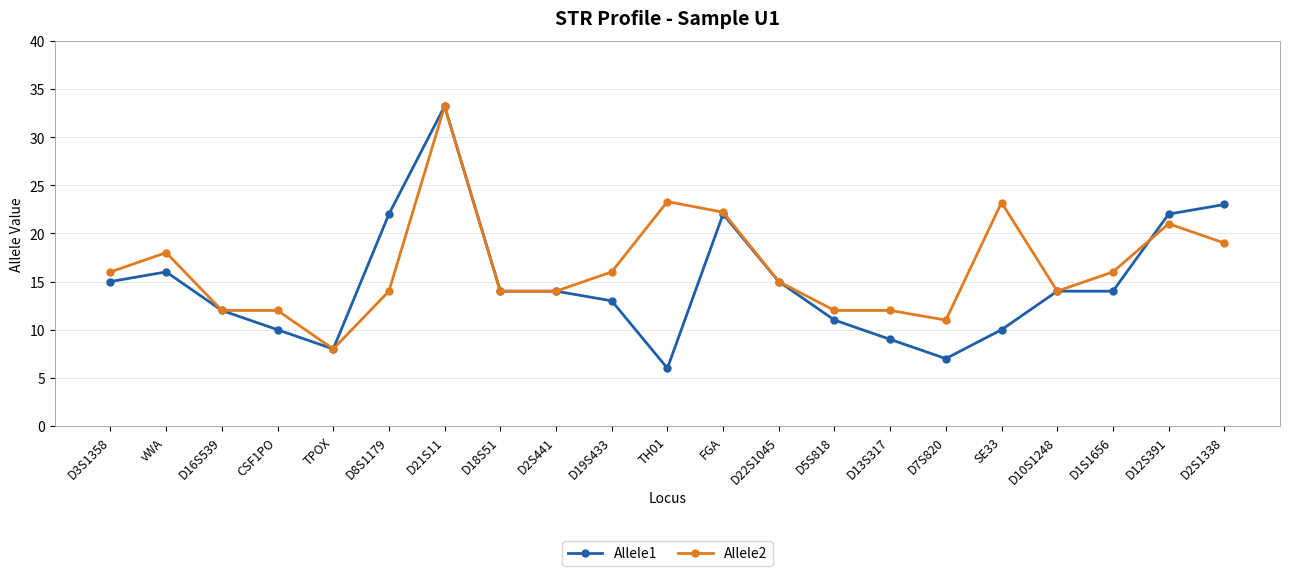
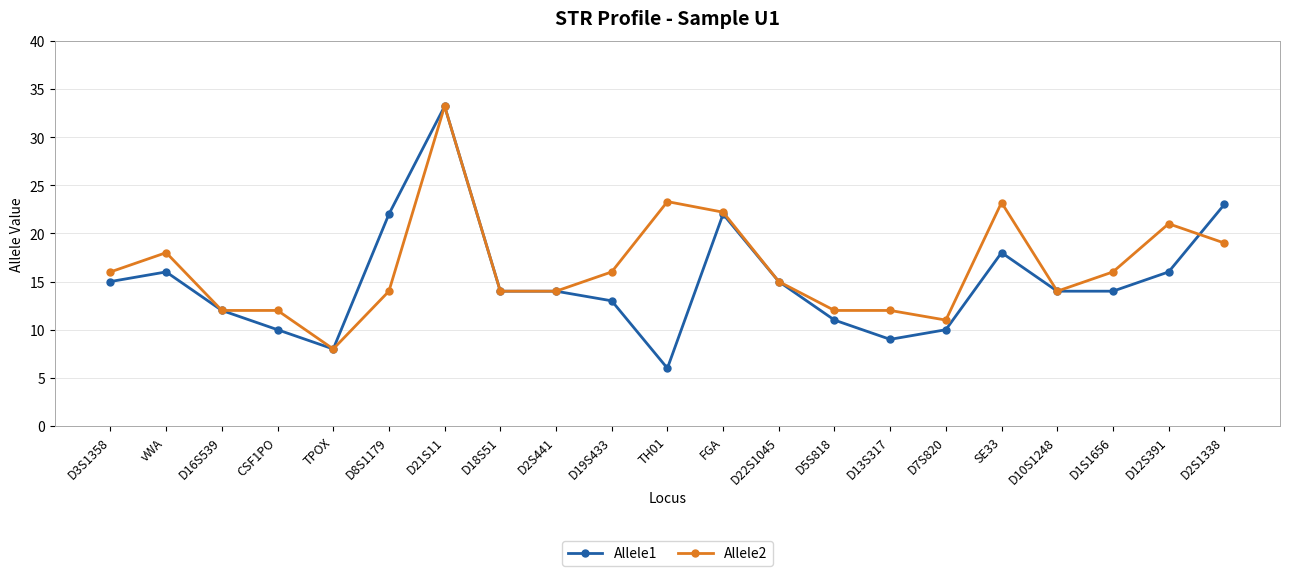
  {
    "Allele1": {
      "D3S1358": 15,
      "vWA": 16,
      "CSF1PO": 10,
      "D8S1179": 22,
      "D19S433": 13,
      "TH01": 6,
      "D5S818": 11,
      "D13S317": 9,
-     "D7S820": 7,
-     "SE33": 10,
+     "D7S820": 10,
+     "SE33": 18,
      "D1S1656": 14,
-     "D12S391": 22,
+     "D12S391": 16,
      "D2S1338": 23
    },
    "Allele2": {
      "D3S1358": 16,
      "vWA": 18,
      "CSF1PO": 12,
      "D8S1179": 14,
      "D19S433": 16,
      "TH01": 23,
      "D5S818": 12,
      "D13S317": 12,
      "D7S820": 11,
      "SE33": 23,
      "D1S1656": 16,
      "D12S391": 21,
      "D2S1338": 19
    }
  }
